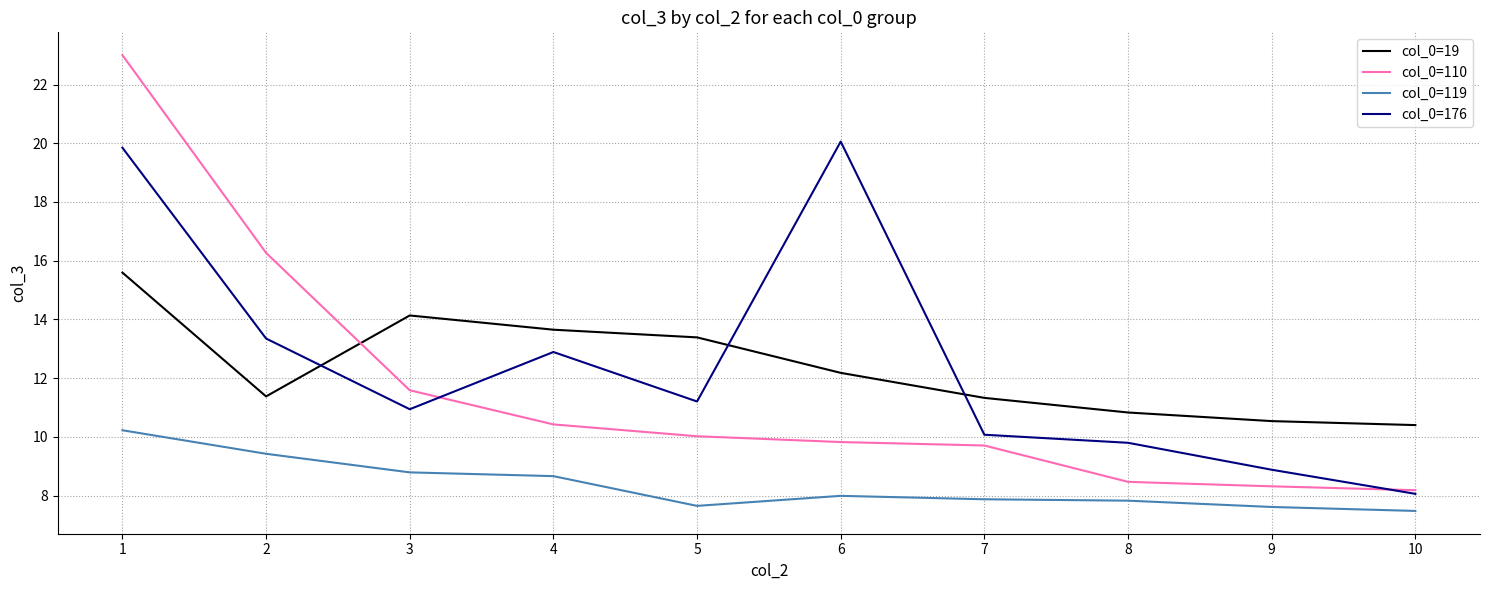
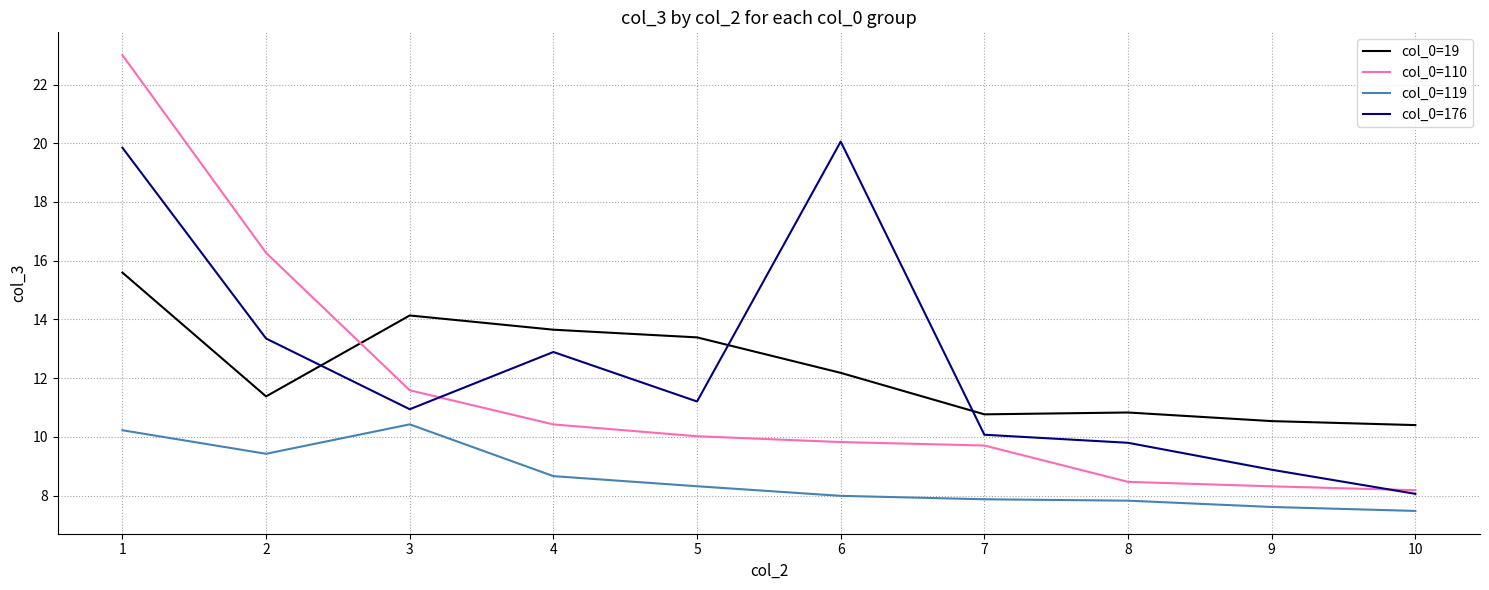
  {
    "col_0=19": {
      "1": 15.6,
      "2": 11.4,
      "3": 14.1,
      "4": 13.6,
      "5": 13.4,
      "6": 12.2,
-     "7": 11.3,
+     "7": 10.8,
      "8": 10.8,
      "9": 10.5,
      "10": 10.4
    },
    "col_0=110": {
      "1": 23.0,
      "2": 16.3,
      "3": 11.6,
      "4": 10.4,
      "5": 10.0,
      "6": 9.8,
      "7": 9.7,
      "8": 8.5,
      "9": 8.3,
      "10": 8.2
    },
    "col_0=119": {
      "1": 10.2,
      "2": 9.4,
-     "3": 8.8,
+     "3": 10.4,
      "4": 8.7,
-     "5": 7.6,
+     "5": 8.3,
      "6": 8.0,
      "7": 7.9,
      "8": 7.8,
      "9": 7.6,
      "10": 7.5
    },
    "col_0=176": {
      "1": 19.8,
      "2": 13.3,
      "3": 10.9,
      "4": 12.9,
      "5": 11.2,
      "6": 20.1,
      "7": 10.1,
      "8": 9.8,
      "9": 8.9,
      "10": 8.1
    }
  }
